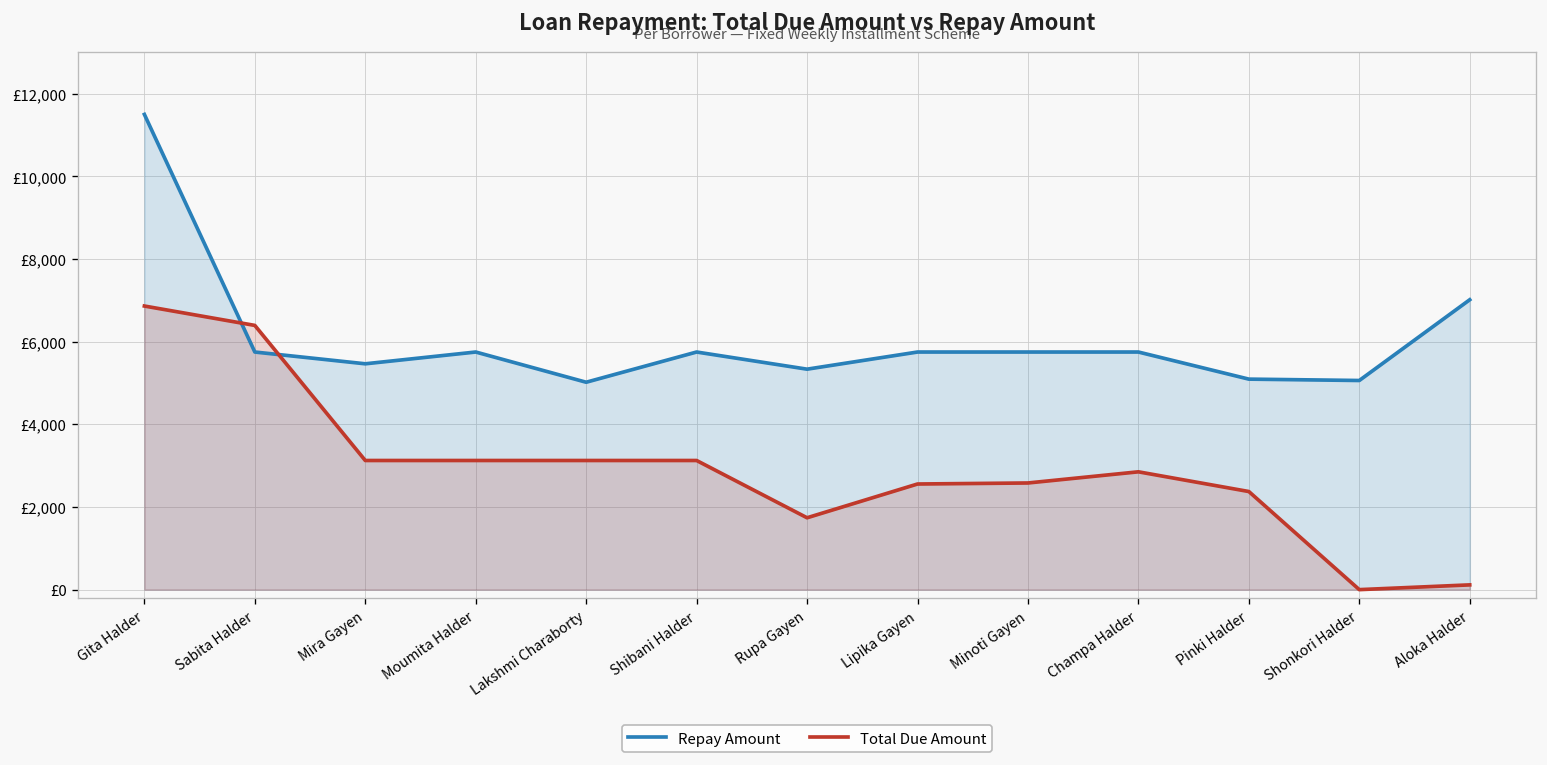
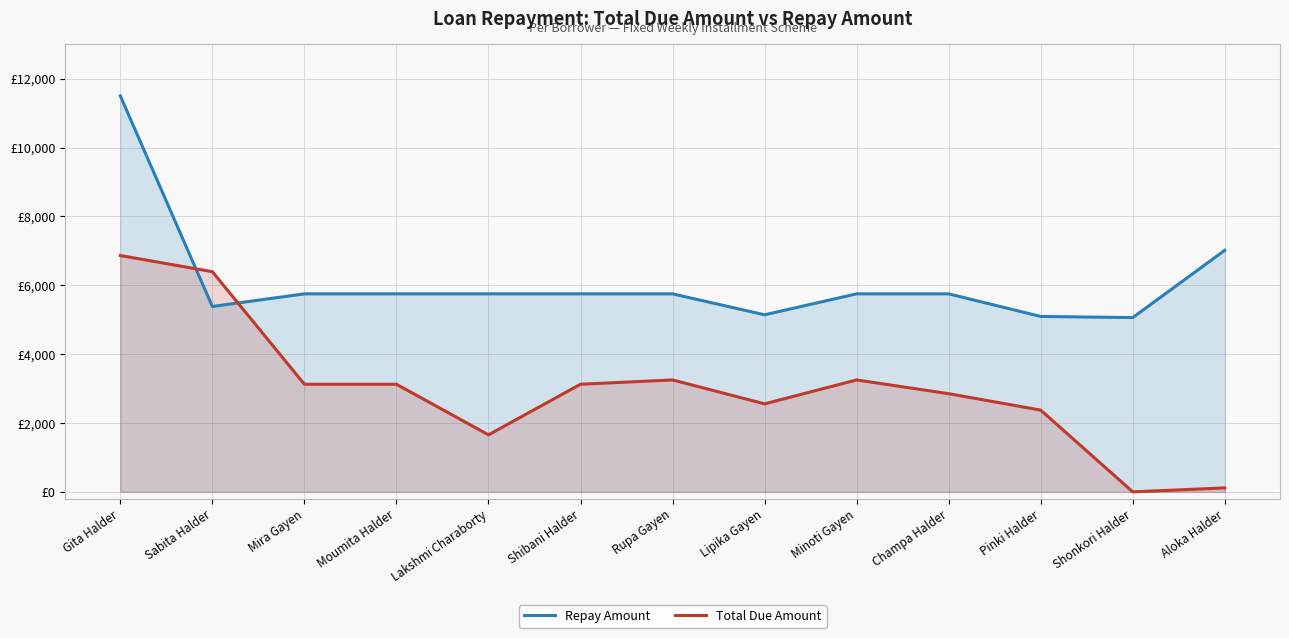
  {
    "Repay Amount": {
      "Gita Halder": "£11,500",
-     "Sabita Halder": "£5,800",
-     "Mira Gayen": "£5,500",
+     "Sabita Halder": "£5,400",
+     "Mira Gayen": "£5,800",
      "Moumita Halder": "£5,800",
-     "Lakshmi Charaborty": "£5,000",
+     "Lakshmi Charaborty": "£5,800",
      "Shibani Halder": "£5,800",
-     "Rupa Gayen": "£5,300",
-     "Lipika Gayen": "£5,800",
+     "Rupa Gayen": "£5,800",
+     "Lipika Gayen": "£5,100",
      "Minoti Gayen": "£5,800",
      "Champa Halder": "£5,800",
      "Pinki Halder": "£5,100",
      "Shonkori Halder": "£5,100",
      "Aloka Halder": "£7,000"
    },
    "Total Due Amount": {
      "Gita Halder": "£6,900",
      "Sabita Halder": "£6,400",
      "Mira Gayen": "£3,100",
      "Moumita Halder": "£3,100",
-     "Lakshmi Charaborty": "£3,100",
+     "Lakshmi Charaborty": "£1,700",
      "Shibani Halder": "£3,100",
-     "Rupa Gayen": "£1,700",
+     "Rupa Gayen": "£3,300",
      "Lipika Gayen": "£2,600",
-     "Minoti Gayen": "£2,600",
+     "Minoti Gayen": "£3,300",
      "Champa Halder": "£2,900",
      "Pinki Halder": "£2,400",
      "Shonkori Halder": "£0",
      "Aloka Halder": "£100"
    }
  }
